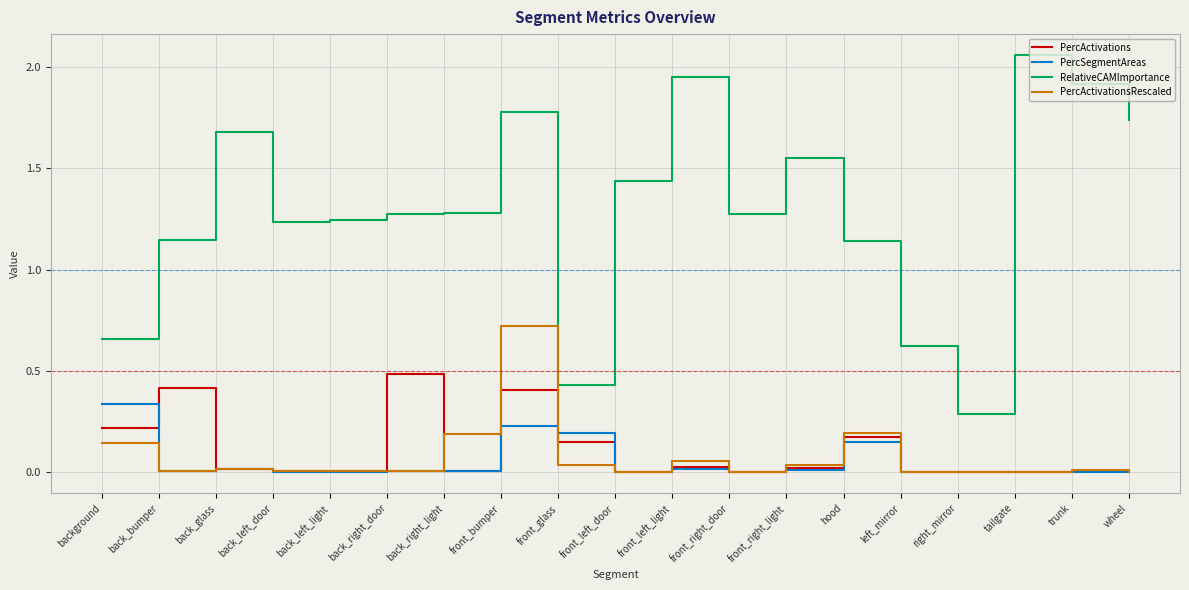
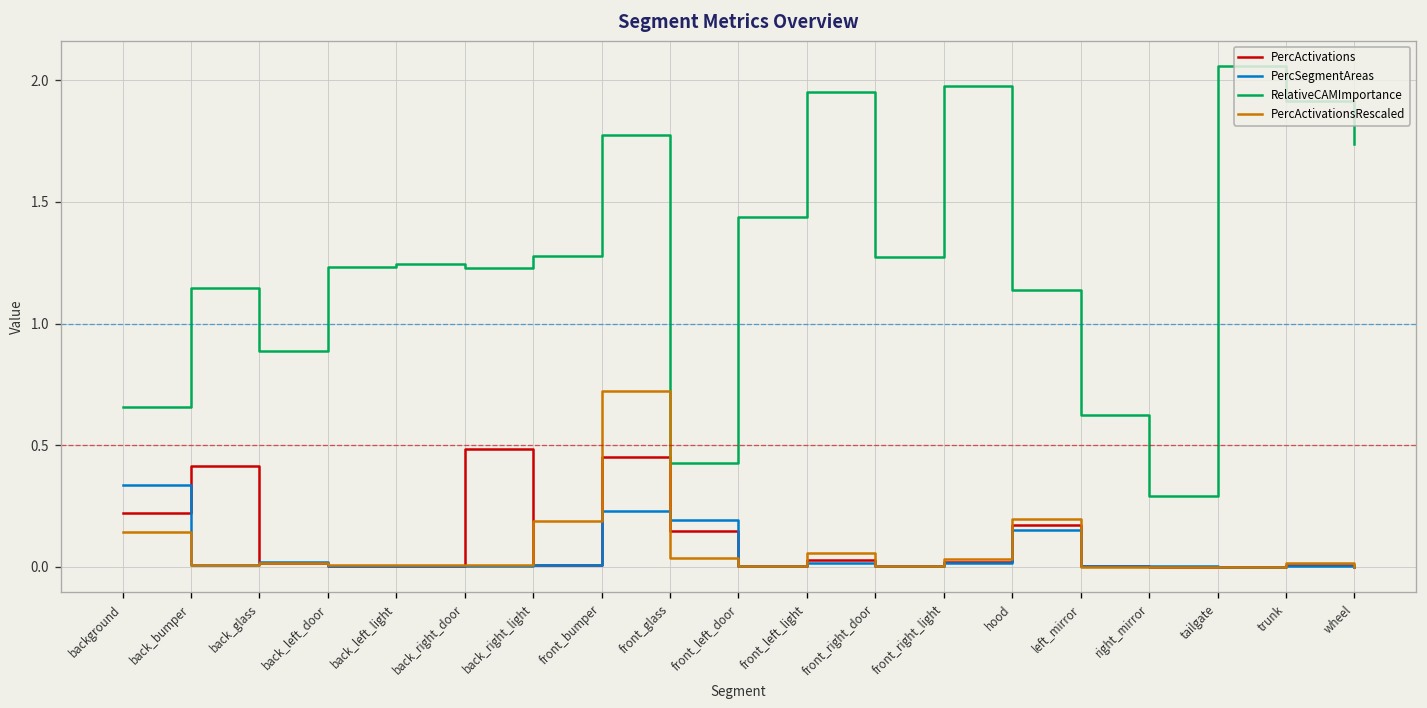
  {
    "PercActivations": {
      "background": 0.22,
      "back_bumper": 0.41,
      "back_right_door": 0.49,
-     "front_bumper": 0.41,
+     "front_bumper": 0.45,
      "front_glass": 0.15,
      "front_left_light": 0.03,
      "hood": 0.17
    },
    "PercSegmentAreas": {
      "background": 0.34,
      "front_bumper": 0.23,
      "front_glass": 0.19,
      "front_left_light": 0.01,
      "hood": 0.15
    },
    "RelativeCAMImportance": {
      "background": 0.66,
      "back_bumper": 1.14,
-     "back_glass": 1.68,
+     "back_glass": 0.89,
      "back_left_door": 1.23,
      "back_left_light": 1.25,
-     "back_right_door": 1.28,
+     "back_right_door": 1.23,
      "back_right_light": 1.28,
      "front_bumper": 1.78,
      "front_glass": 0.43,
      "front_left_door": 1.44,
      "front_left_light": 1.95,
      "front_right_door": 1.28,
-     "front_right_light": 1.55,
+     "front_right_light": 1.98,
      "hood": 1.14,
      "left_mirror": 0.62,
      "right_mirror": 0.29,
      "tailgate": 2.06,
      "wheel": 1.74
    },
    "PercActivationsRescaled": {
      "background": 0.15,
      "back_right_light": 0.19,
      "front_bumper": 0.72,
      "front_glass": 0.04,
      "front_left_light": 0.06,
      "hood": 0.20
    }
  }
